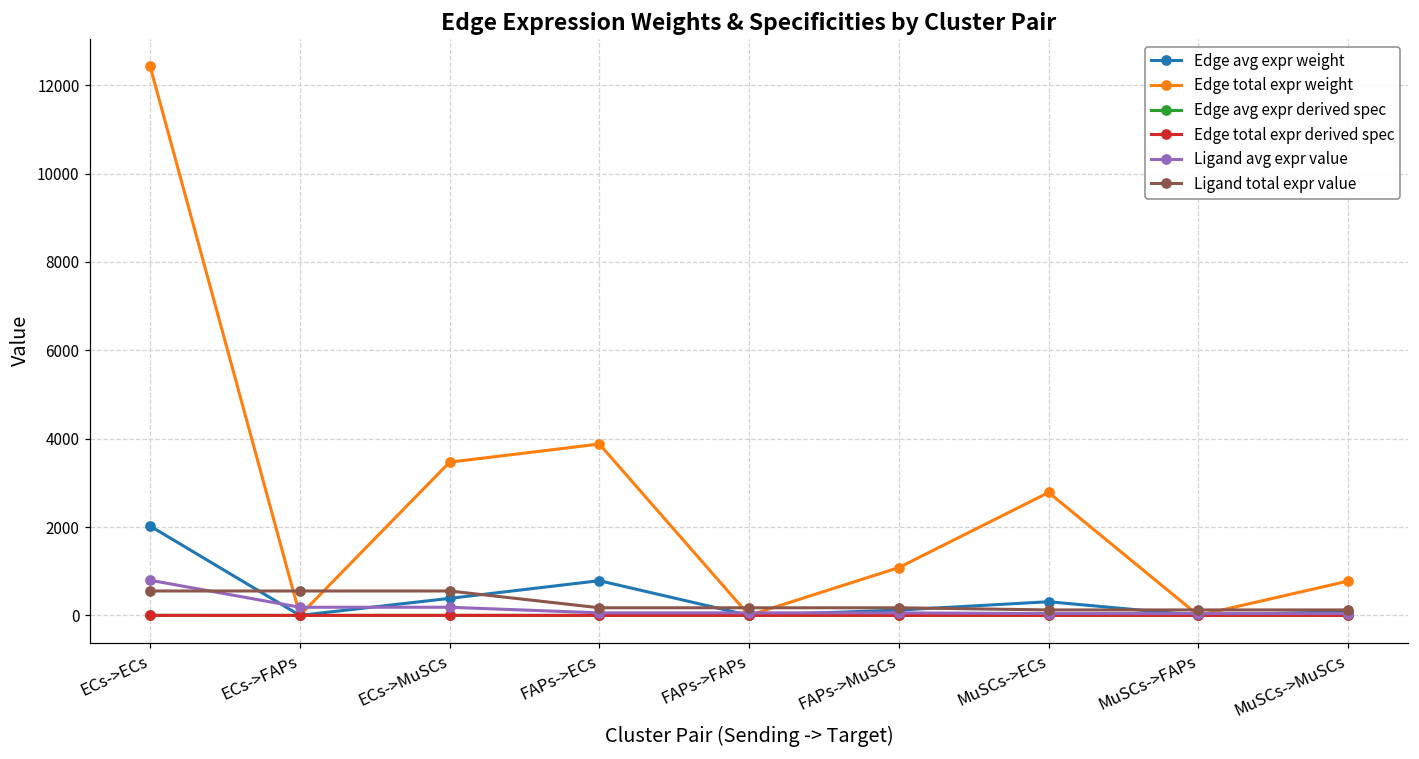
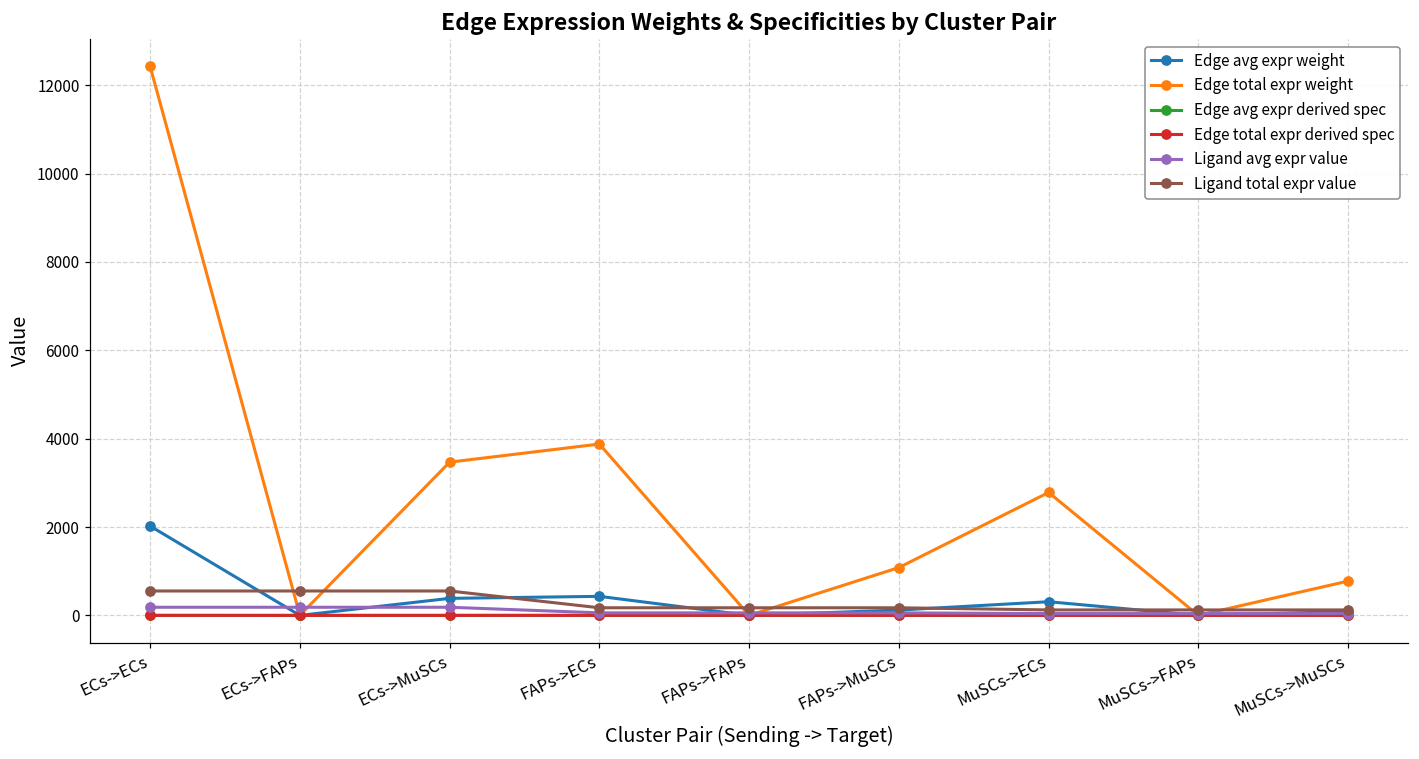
  {
    "Edge avg expr weight": {
      "ECs->ECs": 2000,
      "ECs->MuSCs": 400,
-     "FAPs->ECs": 800,
+     "FAPs->ECs": 400,
      "MuSCs->ECs": 300
    },
    "Edge total expr weight": {
      "ECs->ECs": 12400,
      "ECs->MuSCs": 3500,
      "FAPs->ECs": 3900,
      "FAPs->MuSCs": 1100,
      "MuSCs->ECs": 2800,
      "MuSCs->MuSCs": 800
    },
    "Edge total expr derived spec": {
      "ECs->ECs": 0,
      "ECs->MuSCs": 0
    },
    "Ligand avg expr value": {
-     "ECs->ECs": 800,
+     "ECs->ECs": 200,
      "ECs->FAPs": 200,
      "ECs->MuSCs": 200
    },
    "Ligand total expr value": {
      "ECs->ECs": 600,
      "ECs->FAPs": 600,
      "ECs->MuSCs": 600,
      "FAPs->ECs": 200,
      "FAPs->FAPs": 200,
      "MuSCs->ECs": 100,
      "MuSCs->FAPs": 100
    }
  }
